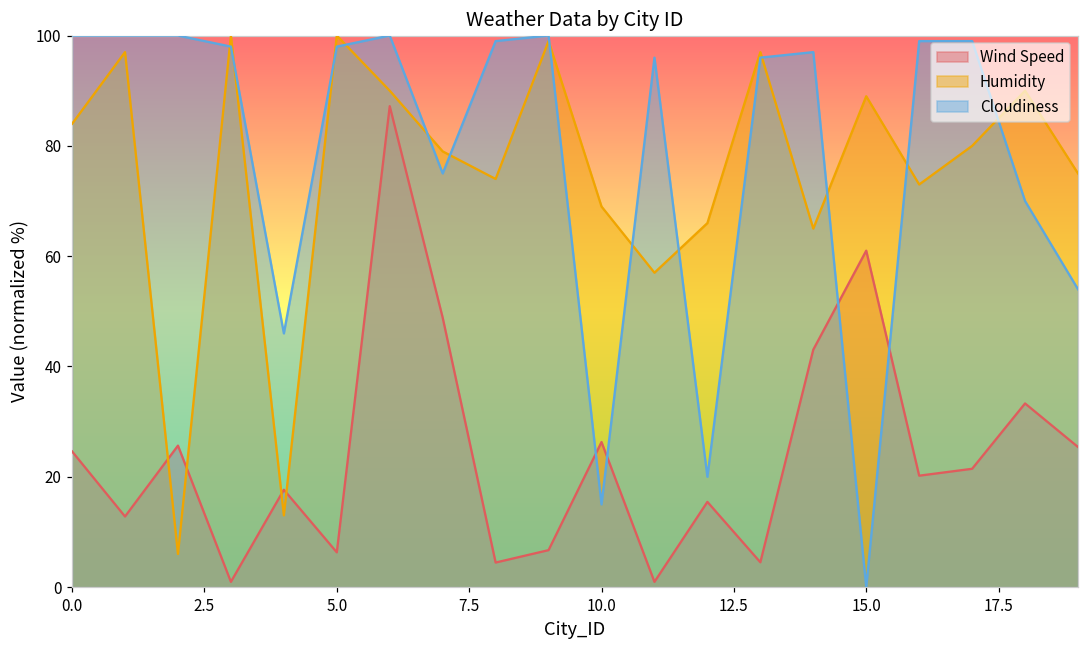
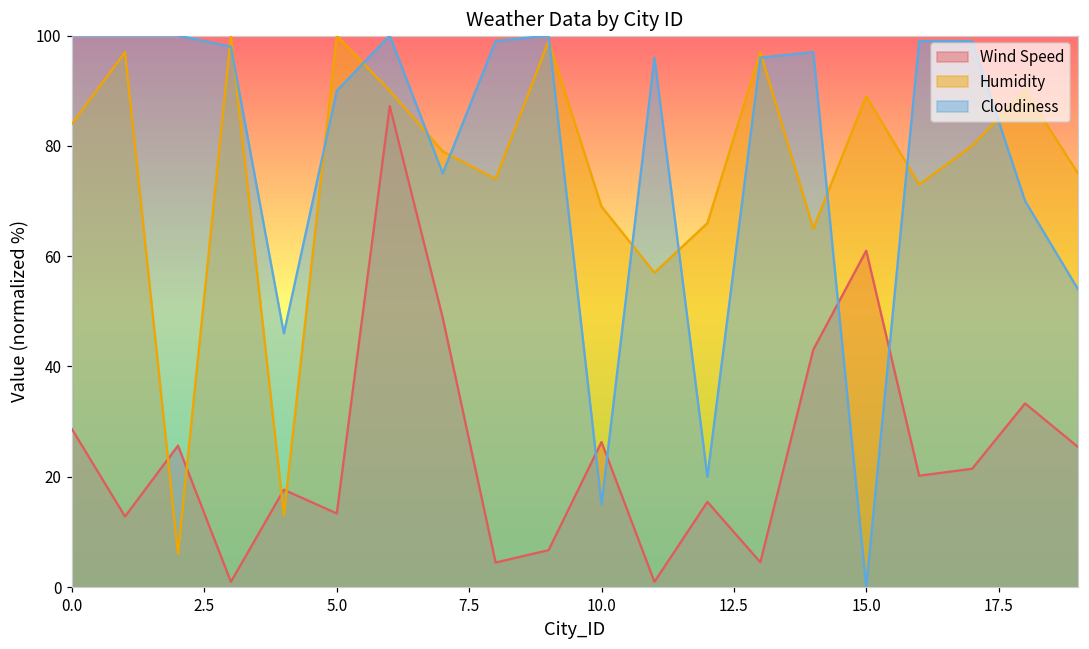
  {
    "Wind Speed": {
-     "0.0": 25,
-     "5.0": 6,
+     "0.0": 29,
+     "5.0": 13,
      "10.0": 26,
      "15.0": 61
    },
    "Humidity": {
      "0.0": 84,
      "5.0": 100,
      "10.0": 69,
      "15.0": 89
    },
    "Cloudiness": {
      "0.0": 100,
-     "5.0": 98,
+     "5.0": 90,
      "10.0": 15,
      "15.0": 0
    }
  }
